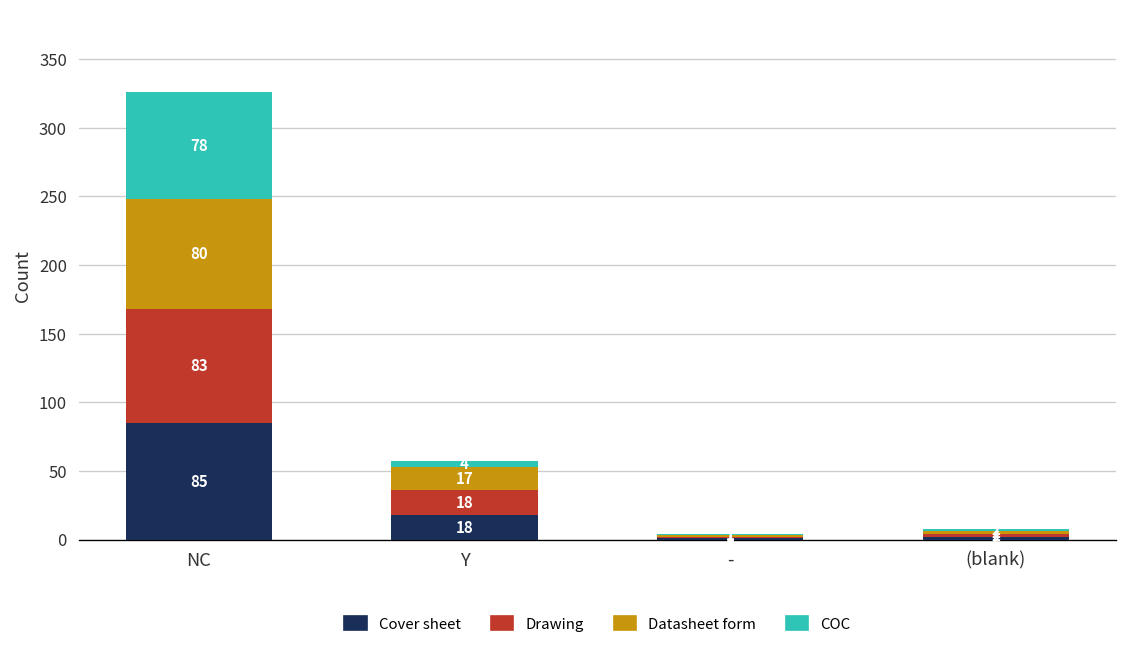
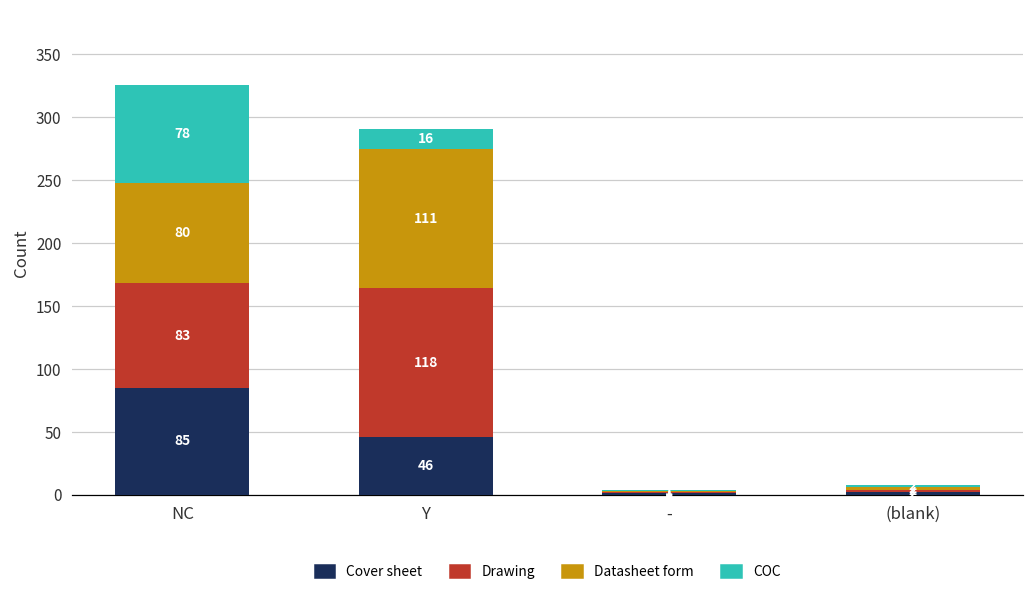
  {
    "Cover sheet": {
      "NC": 85,
-     "Y": 18
+     "Y": 46
    },
    "Drawing": {
      "NC": 83,
-     "Y": 18
+     "Y": 118
    },
    "Datasheet form": {
      "NC": 80,
-     "Y": 17
+     "Y": 111
    },
    "COC": {
      "NC": 78,
-     "Y": 4
+     "Y": 16
    }
  }
